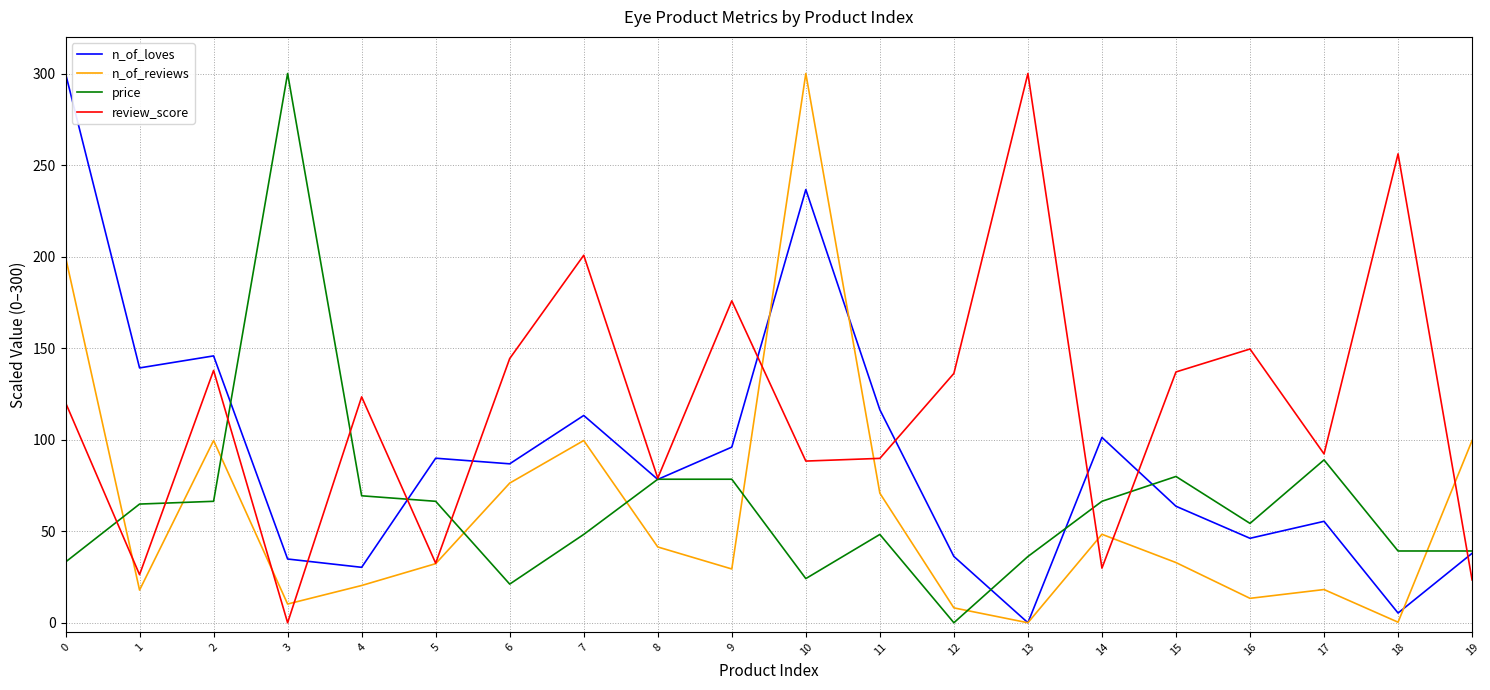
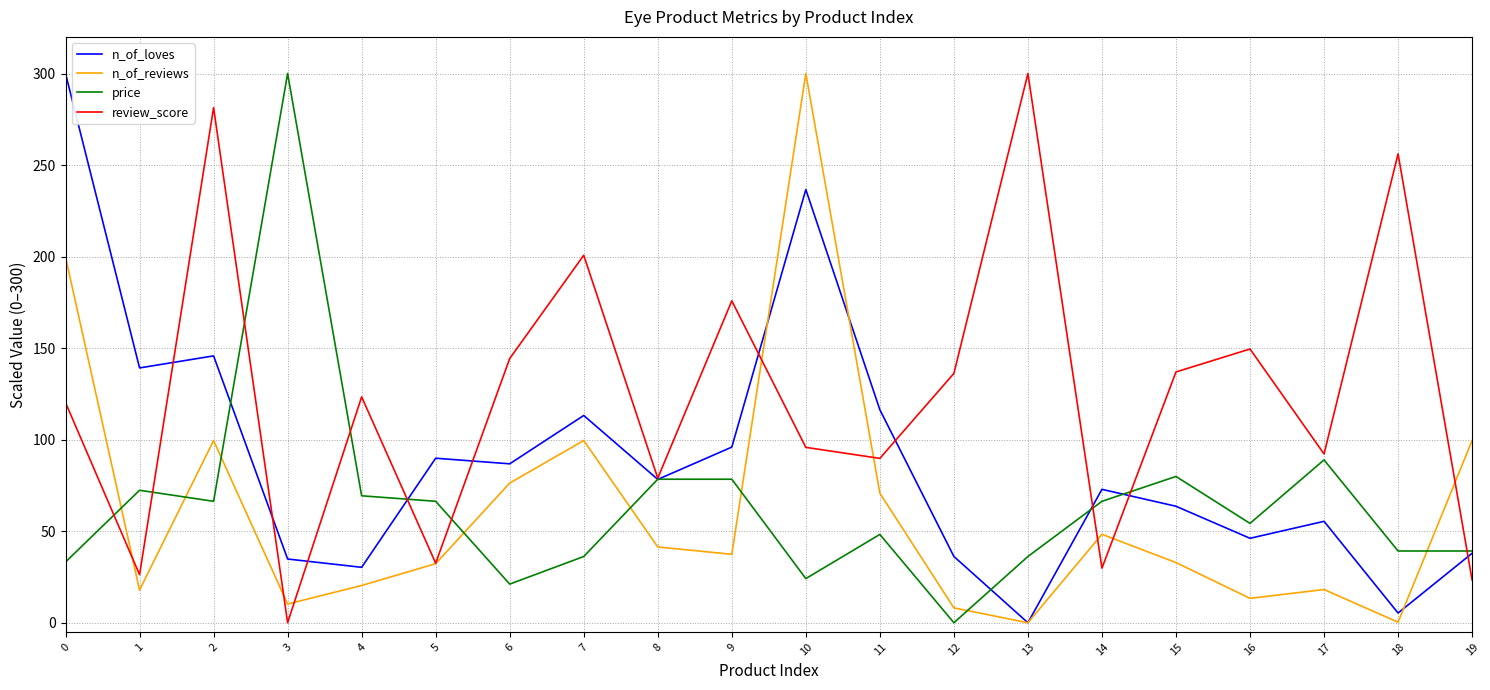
  {
    "n_of_loves": {
      "0": 300,
      "1": 139,
      "2": 146,
      "3": 35,
      "4": 30,
      "5": 90,
      "6": 87,
      "7": 113,
      "9": 96,
      "10": 237,
      "11": 116,
      "12": 36,
-     "14": 101,
+     "14": 73,
      "15": 64,
      "16": 46,
      "17": 55,
      "18": 5
    },
    "n_of_reviews": {
      "0": 200,
      "1": 18,
      "2": 100,
      "3": 10,
      "4": 20,
      "6": 76,
      "7": 100,
      "8": 41,
-     "9": 29,
+     "9": 37,
      "10": 300,
      "11": 71,
      "12": 8,
      "14": 48,
      "15": 33,
      "16": 13,
      "17": 18,
      "18": 0,
      "19": 100
    },
    "price": {
      "0": 33,
-     "1": 65,
+     "1": 72,
      "2": 66,
      "3": 300,
      "4": 69,
      "5": 66,
      "6": 21,
-     "7": 48,
+     "7": 36,
      "9": 78,
      "10": 24,
      "11": 48,
      "12": 0,
      "13": 36,
      "14": 66,
      "15": 80,
      "16": 54,
      "17": 89,
      "18": 39
    },
    "review_score": {
      "0": 120,
      "1": 26,
-     "2": 138,
+     "2": 281,
      "3": 0,
      "4": 123,
      "6": 144,
      "7": 201,
      "9": 176,
-     "10": 88,
+     "10": 96,
      "11": 90,
      "12": 136,
      "13": 300,
      "14": 30,
      "15": 137,
      "16": 150,
      "17": 92,
      "18": 256,
      "19": 23
    }
  }
